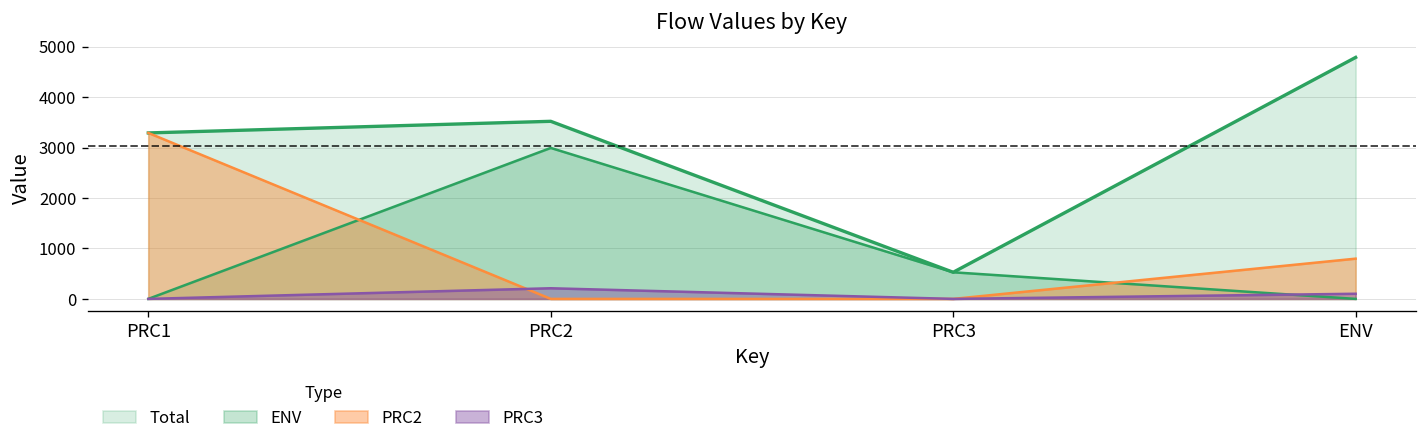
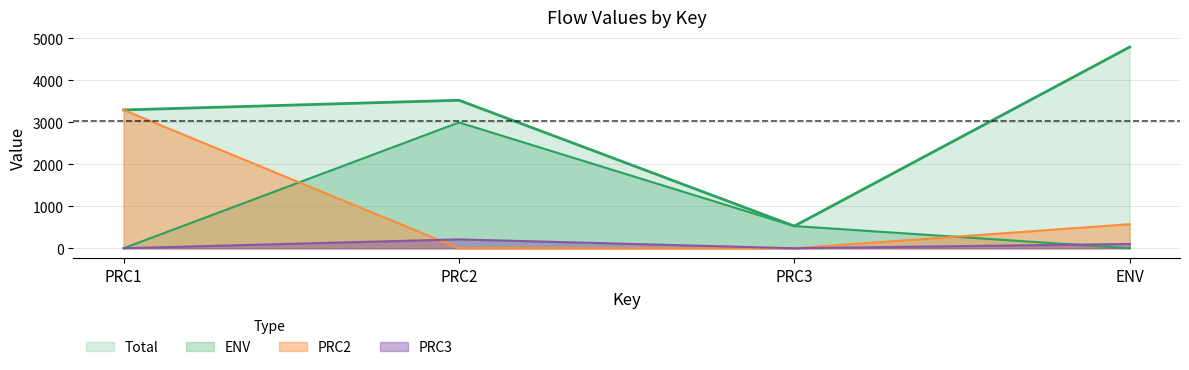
  {
    "PRC2": {
      "PRC2": 0,
-     "ENV": 800
+     "ENV": 600
    },
    "PRC3": {
      "PRC2": 200,
      "ENV": 100
    }
  }
